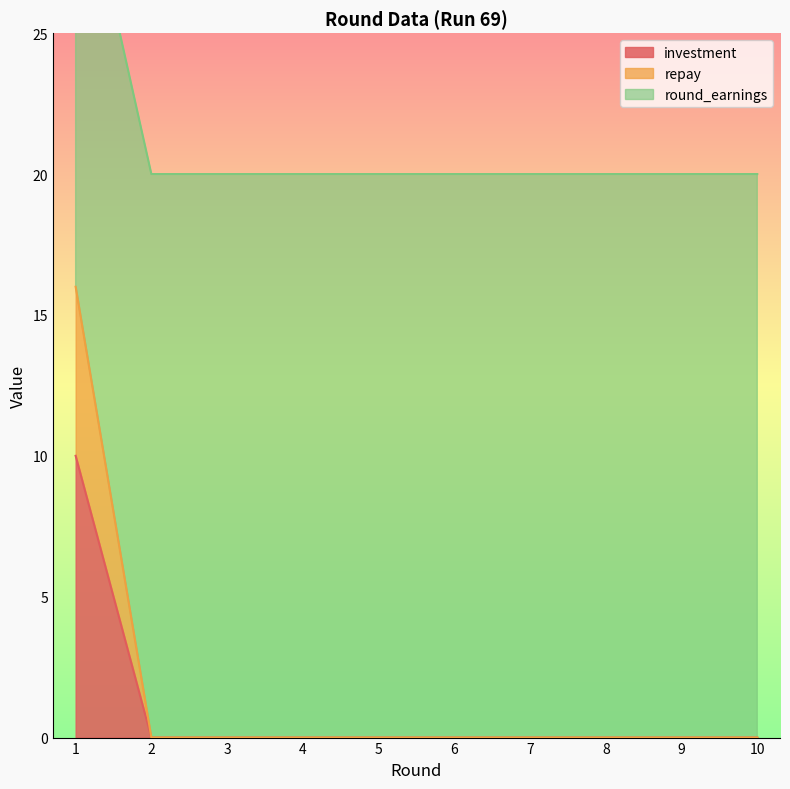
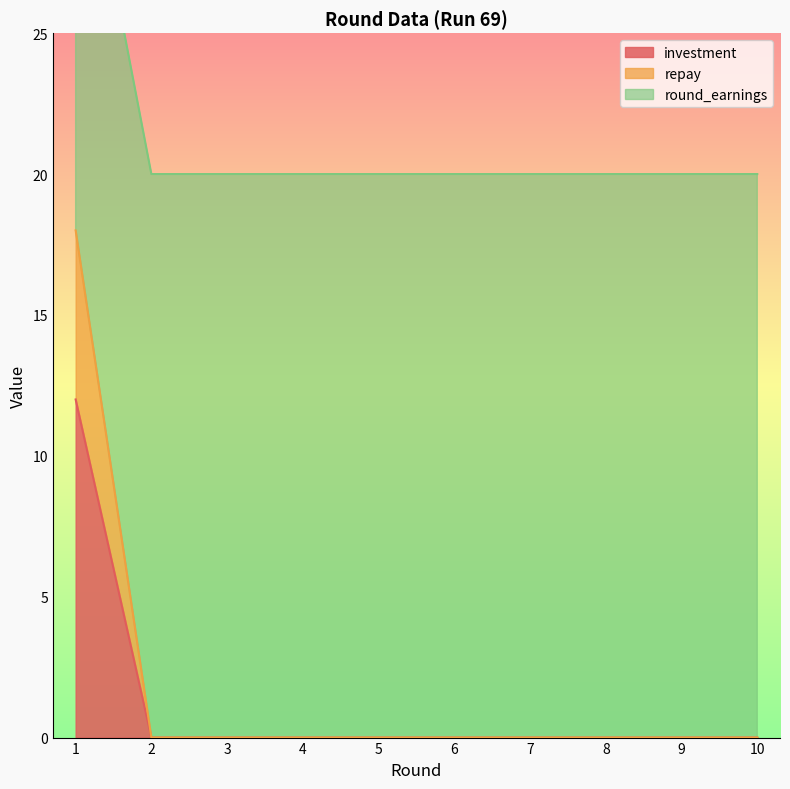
  {
    "investment": {
-     "1": 10
+     "1": 12
    },
    "round_earnings": {
      "2": 20,
      "3": 20,
      "4": 20,
      "5": 20,
      "6": 20,
      "7": 20,
      "8": 20,
      "9": 20,
      "10": 20
    }
  }
